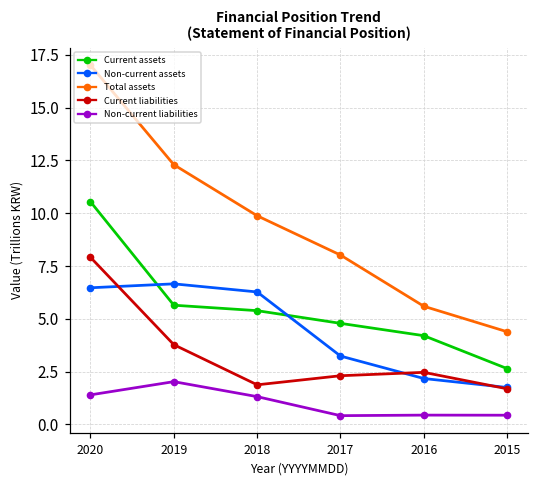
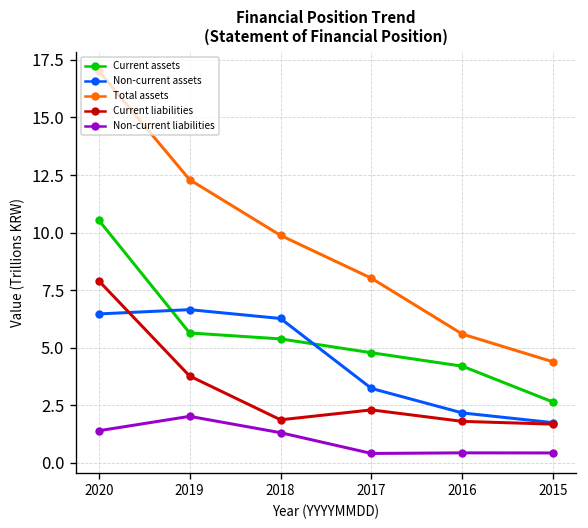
  {
    "Current assets": {
      "2020": 10.5,
      "2019": 5.6,
      "2018": 5.4,
      "2017": 4.8,
      "2016": 4.2,
      "2015": 2.6
    },
    "Non-current assets": {
      "2020": 6.5,
      "2019": 6.7,
      "2018": 6.3,
      "2017": 3.2,
      "2016": 2.2
    },
    "Total assets": {
      "2019": 12.3,
      "2018": 9.9,
      "2017": 8.0,
      "2016": 5.6,
      "2015": 4.4
    },
    "Current liabilities": {
      "2020": 7.9,
      "2019": 3.8,
      "2018": 1.9,
      "2017": 2.3,
-     "2016": 2.5
+     "2016": 1.8
    },
    "Non-current liabilities": {
      "2020": 1.4,
      "2019": 2.0,
      "2018": 1.3,
      "2017": 0.4,
      "2016": 0.4,
      "2015": 0.4
    }
  }
